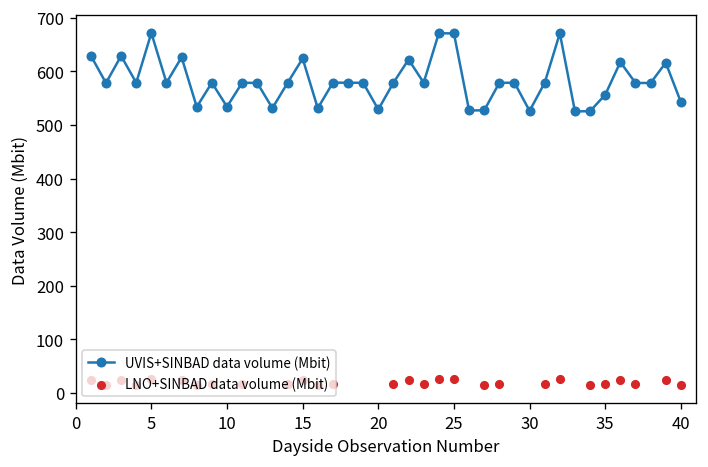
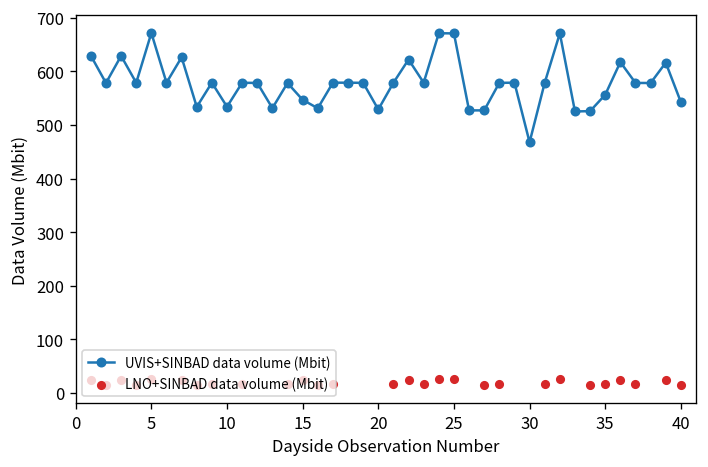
  {
    "UVIS+SINBAD data volume (Mbit)": {
      "5": 670,
      "10": 530,
-     "15": 620,
+     "15": 550,
      "20": 530,
      "25": 670,
-     "30": 530,
+     "30": 470,
      "35": 560,
      "40": 540
    }
  }
